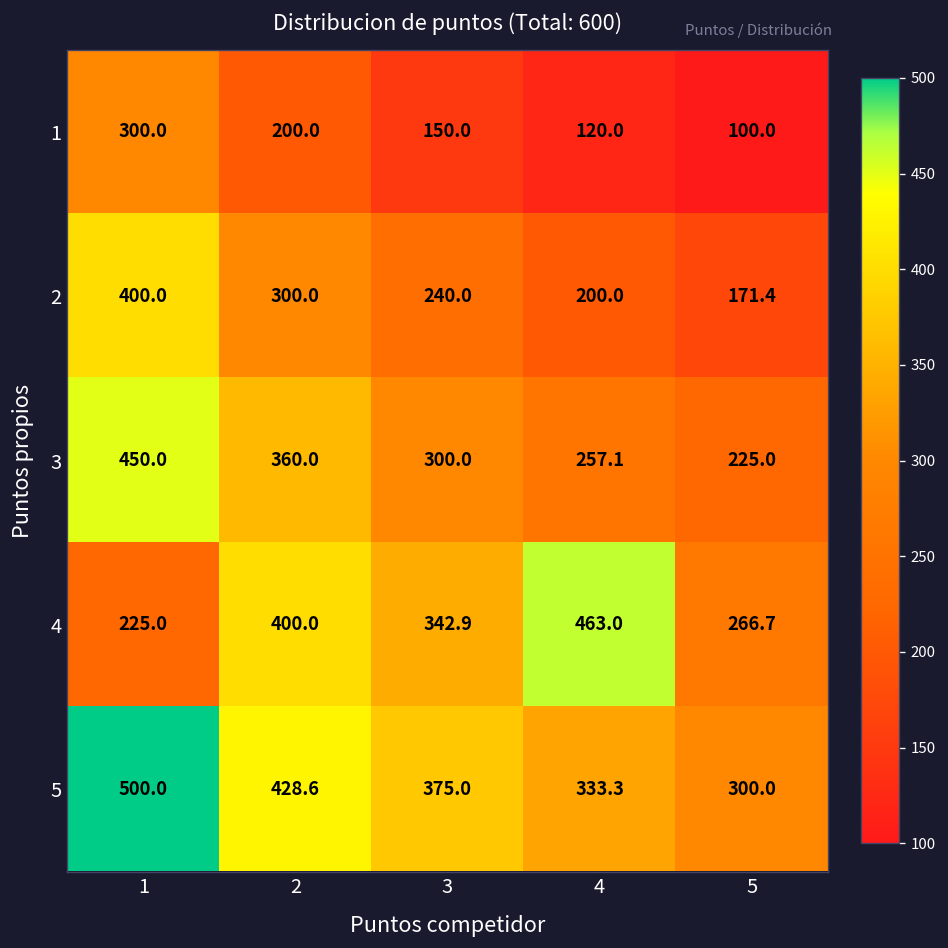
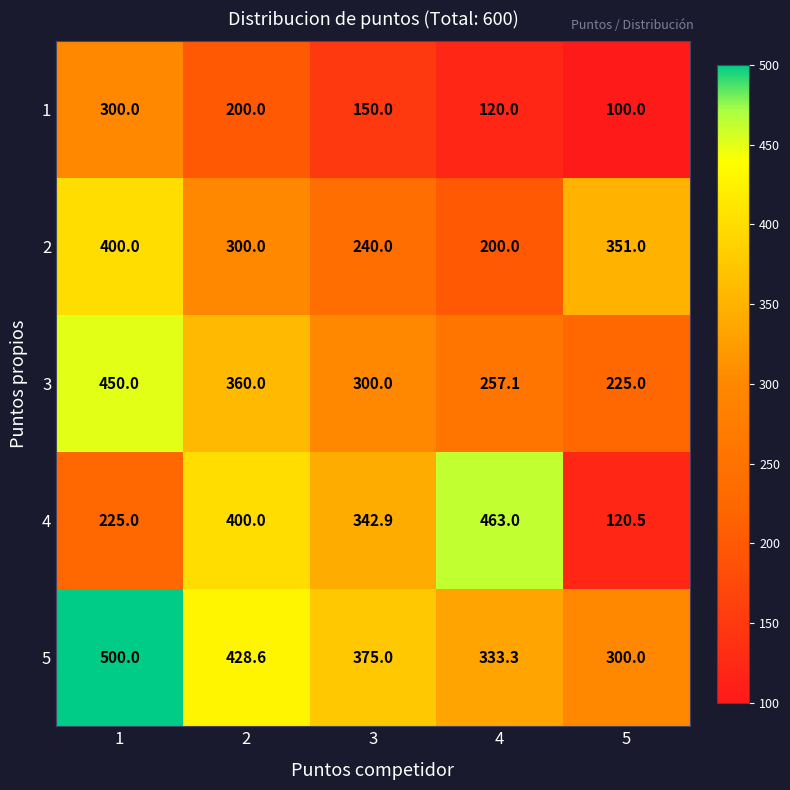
  {
    "1": {
      "1": 300.0,
      "2": 200.0,
      "3": 150.0,
      "4": 120.0,
      "5": 100.0
    },
    "2": {
      "1": 400.0,
      "2": 300.0,
      "3": 240.0,
      "4": 200.0,
-     "5": 171.4
+     "5": 351.0
    },
    "3": {
      "1": 450.0,
      "2": 360.0,
      "3": 300.0,
      "4": 257.1,
      "5": 225.0
    },
    "4": {
      "1": 225.0,
      "2": 400.0,
      "3": 342.9,
      "4": 463.0,
-     "5": 266.7
+     "5": 120.5
    },
    "5": {
      "1": 500.0,
      "2": 428.6,
      "3": 375.0,
      "4": 333.3,
      "5": 300.0
    }
  }
